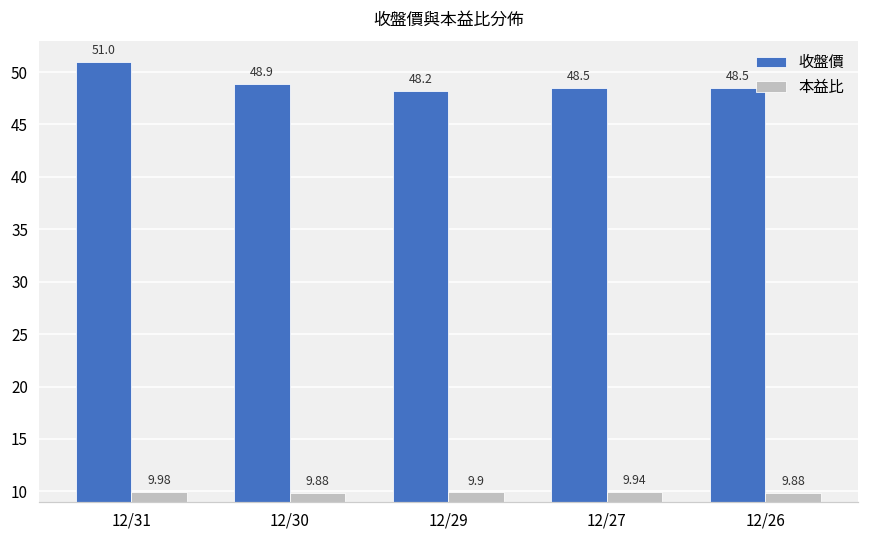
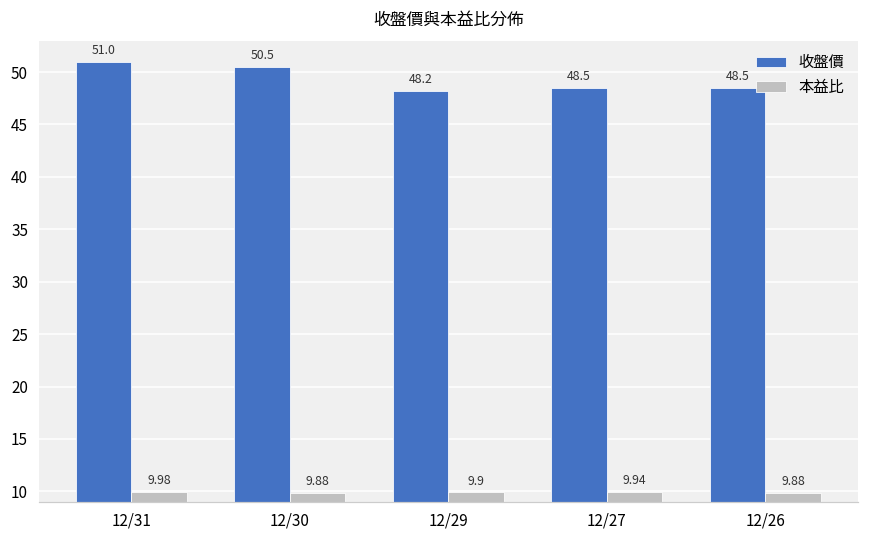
  {
    "收盤價": {
      "12/31": 51.0,
-     "12/30": 48.9,
+     "12/30": 50.5,
      "12/29": 48.2,
      "12/27": 48.5,
      "12/26": 48.5
    },
    "本益比": {
      "12/31": 9.98,
      "12/30": 9.88,
      "12/29": 9.9,
      "12/27": 9.94,
      "12/26": 9.88
    }
  }
